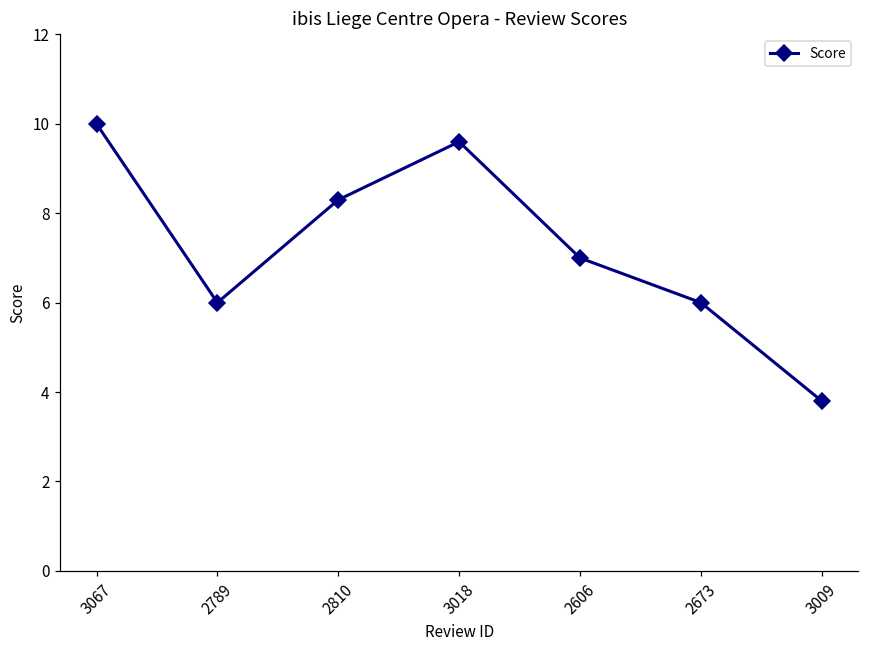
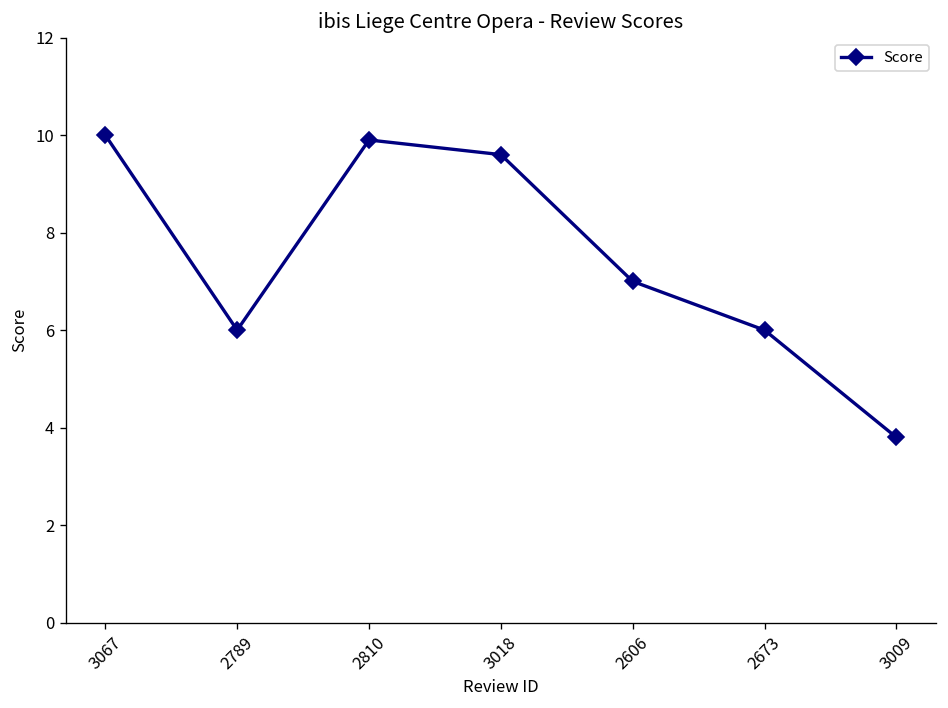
  {
    "3067": 10.0,
    "2789": 6.0,
-   "2810": 8.3,
+   "2810": 9.9,
    "3018": 9.6,
    "2606": 7.0,
    "2673": 6.0,
    "3009": 3.8
  }
